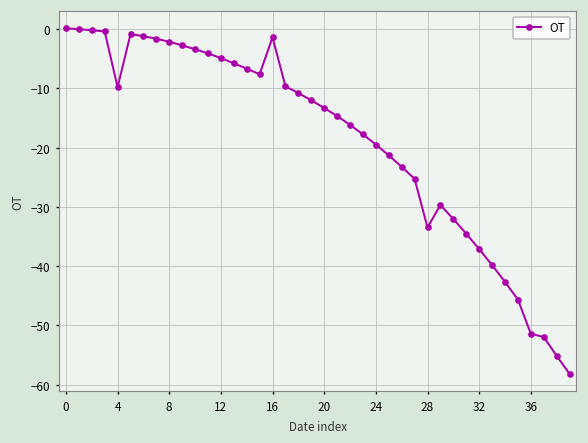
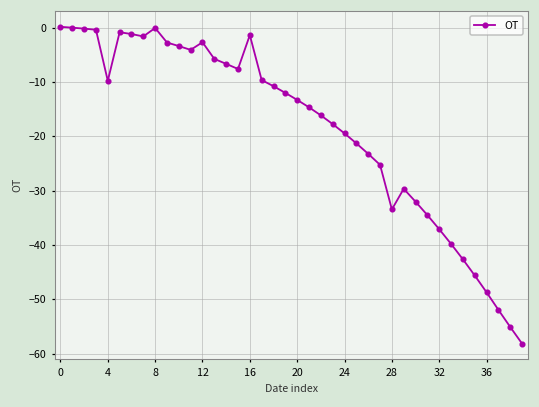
  {
    "0": 0,
    "4": -10,
-   "8": -2,
-   "12": -5,
+   "8": 0,
+   "12": -3,
    "16": -1,
    "20": -13,
    "24": -19,
    "28": -33,
    "32": -37,
-   "36": -51
+   "36": -49
  }
